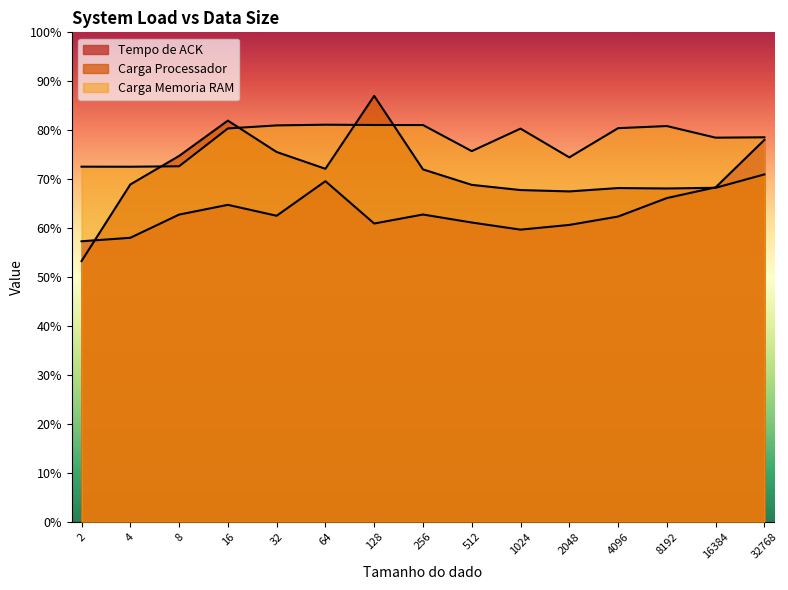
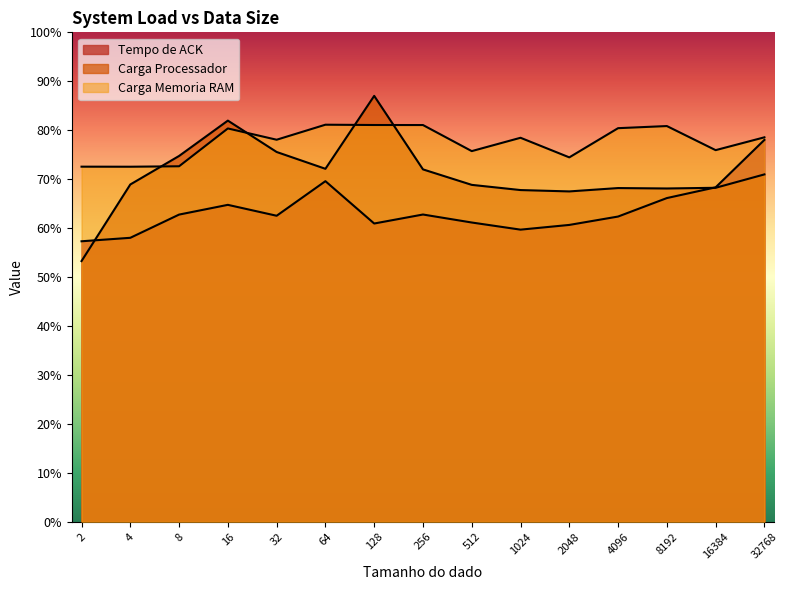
  {
    "Carga Memoria RAM": {
      "2": "73%",
      "4": "73%",
      "8": "73%",
      "16": "80%",
-     "32": "81%",
+     "32": "78%",
      "64": "81%",
      "128": "81%",
      "256": "81%",
      "512": "76%",
-     "1024": "80%",
+     "1024": "78%",
      "2048": "74%",
      "4096": "80%",
      "8192": "81%",
-     "16384": "78%",
+     "16384": "76%",
      "32768": "79%"
    }
  }
